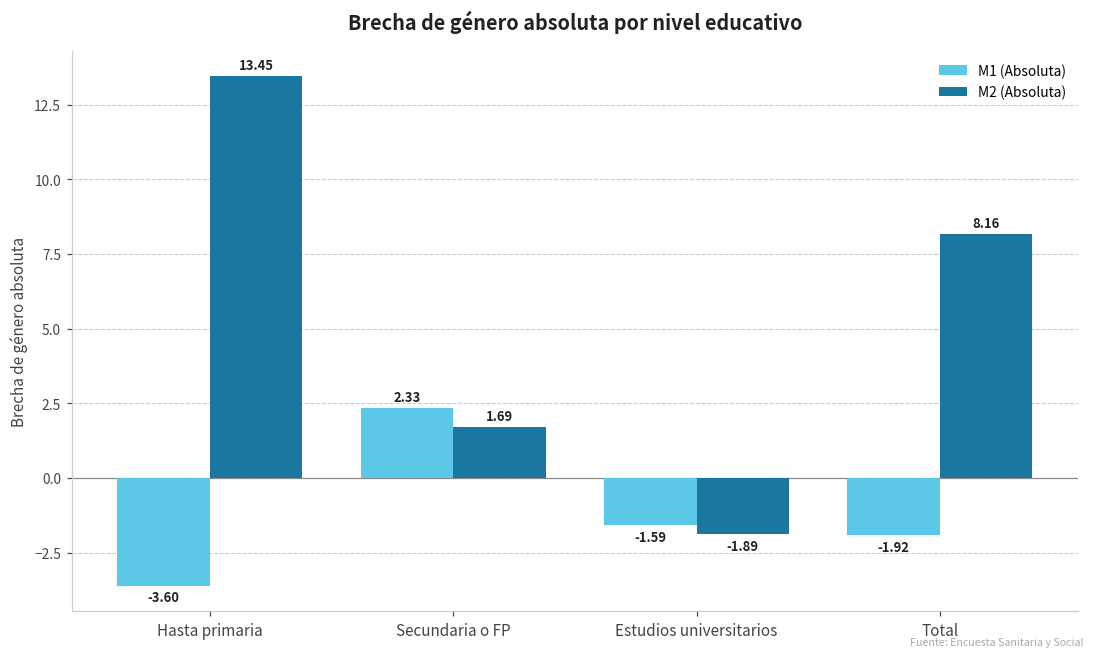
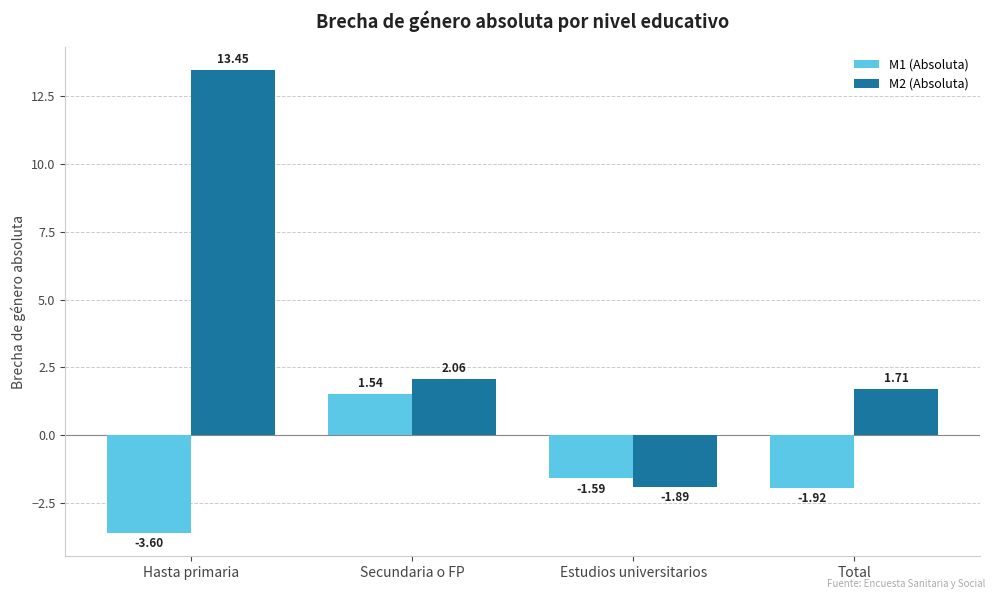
  {
    "M1 (Absoluta)": {
      "Hasta primaria": -3.60,
-     "Secundaria o FP": 2.33,
+     "Secundaria o FP": 1.54,
      "Estudios universitarios": -1.59,
      "Total": -1.92
    },
    "M2 (Absoluta)": {
      "Hasta primaria": 13.45,
-     "Secundaria o FP": 1.69,
+     "Secundaria o FP": 2.06,
      "Estudios universitarios": -1.89,
-     "Total": 8.16
+     "Total": 1.71
    }
  }
